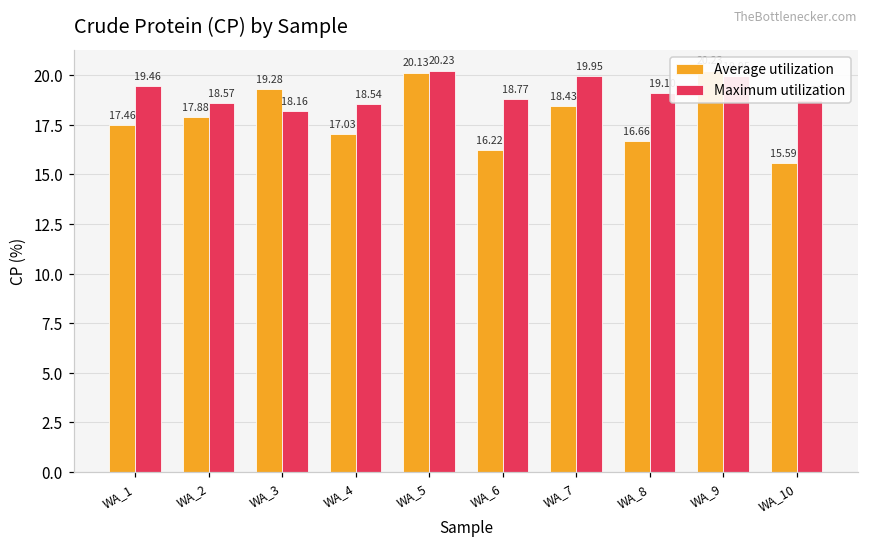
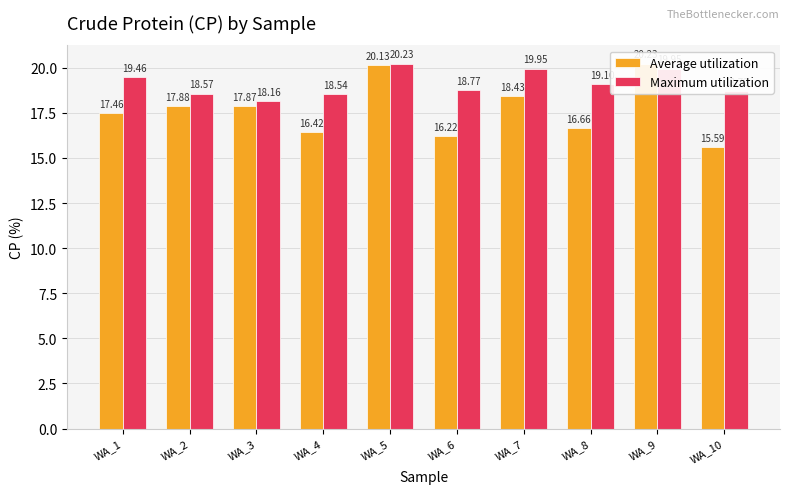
  {
    "Average utilization": {
      "WA_1": 17.46,
      "WA_2": 17.88,
-     "WA_3": 19.28,
-     "WA_4": 17.03,
+     "WA_3": 17.87,
+     "WA_4": 16.42,
      "WA_5": 20.13,
      "WA_6": 16.22,
      "WA_7": 18.43,
      "WA_8": 16.66,
      "WA_10": 15.59
    },
    "Maximum utilization": {
      "WA_1": 19.46,
      "WA_2": 18.57,
      "WA_3": 18.16,
      "WA_4": 18.54,
      "WA_5": 20.23,
      "WA_6": 18.77,
      "WA_7": 19.95
    }
  }
